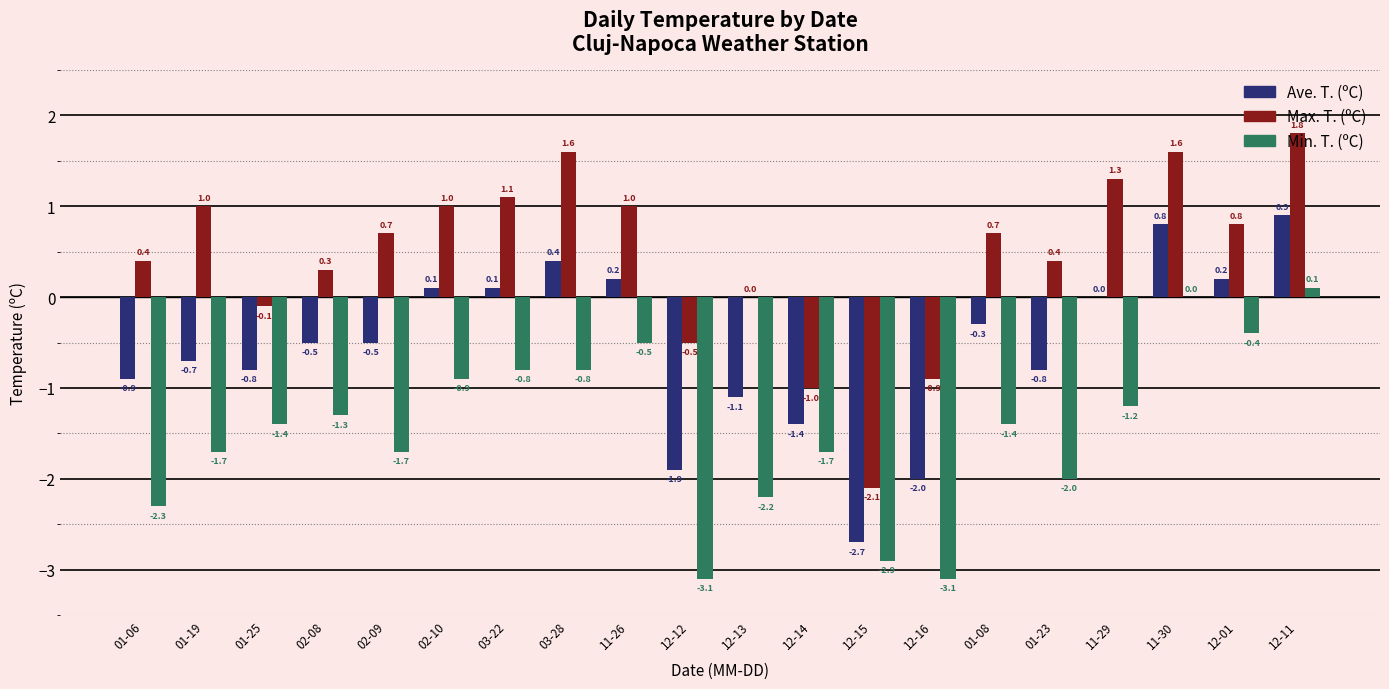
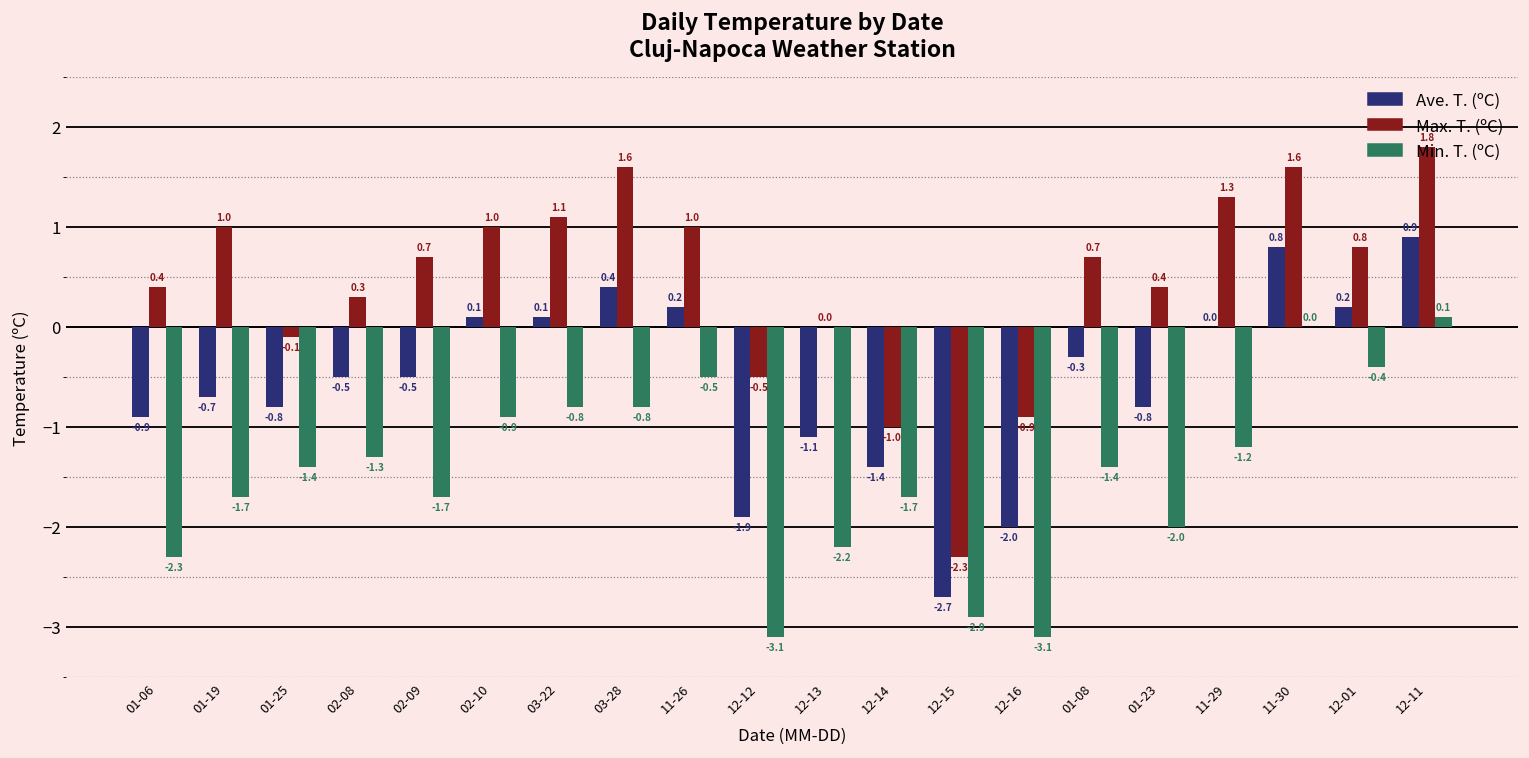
  {
    "Ave. T. (ºC)": {
      "01-06": -0.9,
      "01-19": -0.7,
      "01-25": -0.8,
      "02-08": -0.5,
      "02-09": -0.5,
      "02-10": 0.1,
      "03-22": 0.1,
      "03-28": 0.4,
      "11-26": 0.2,
      "12-12": -1.9,
      "12-13": -1.1,
      "12-14": -1.4,
      "12-15": -2.7,
      "12-16": -2.0,
      "01-08": -0.3,
      "01-23": -0.8,
      "11-29": 0.0,
      "11-30": 0.8,
      "12-01": 0.2,
      "12-11": 0.9
    },
    "Max. T. (ºC)": {
      "01-06": 0.4,
      "01-19": 1.0,
      "01-25": -0.1,
      "02-08": 0.3,
      "02-09": 0.7,
      "02-10": 1.0,
      "03-22": 1.1,
      "03-28": 1.6,
      "11-26": 1.0,
      "12-12": -0.5,
      "12-13": 0.0,
      "12-14": -1.0,
-     "12-15": -2.1,
+     "12-15": -2.3,
      "12-16": -0.9,
      "01-08": 0.7,
      "01-23": 0.4,
      "11-29": 1.3,
      "11-30": 1.6,
      "12-01": 0.8,
      "12-11": 1.8
    },
    "Min. T. (ºC)": {
      "01-06": -2.3,
      "01-19": -1.7,
      "01-25": -1.4,
      "02-08": -1.3,
      "02-09": -1.7,
      "02-10": -0.9,
      "03-22": -0.8,
      "03-28": -0.8,
      "11-26": -0.5,
      "12-12": -3.1,
      "12-13": -2.2,
      "12-14": -1.7,
      "12-15": -2.9,
      "12-16": -3.1,
      "01-08": -1.4,
      "01-23": -2.0,
      "11-29": -1.2,
      "11-30": 0.0,
      "12-01": -0.4,
      "12-11": 0.1
    }
  }
